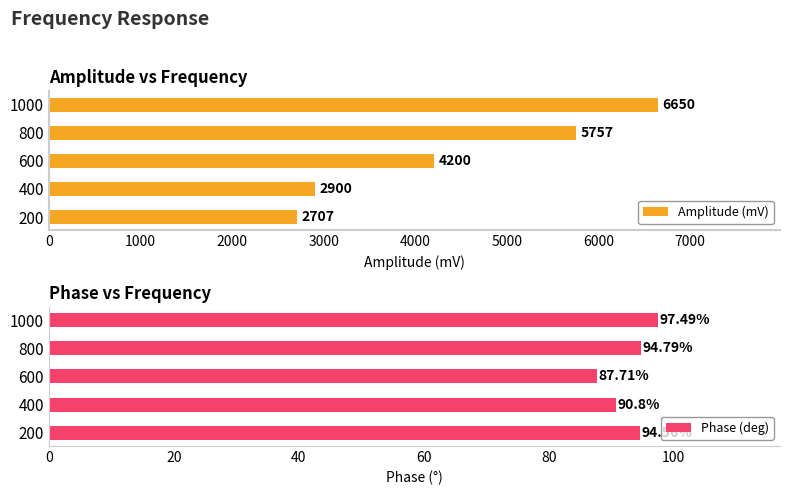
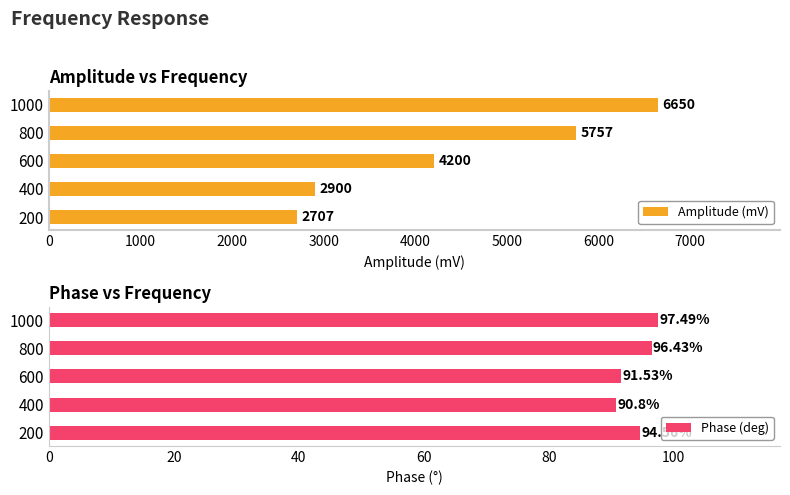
  {
    "Amplitude vs Frequency": {
      "1000": "6650",
      "800": "5757",
      "600": "4200",
      "400": "2900",
      "200": "2707"
    },
    "Phase vs Frequency": {
      "1000": "97.49%",
-     "800": "94.79%",
-     "600": "87.71%",
+     "800": "96.43%",
+     "600": "91.53%",
      "400": "90.8%"
    }
  }
